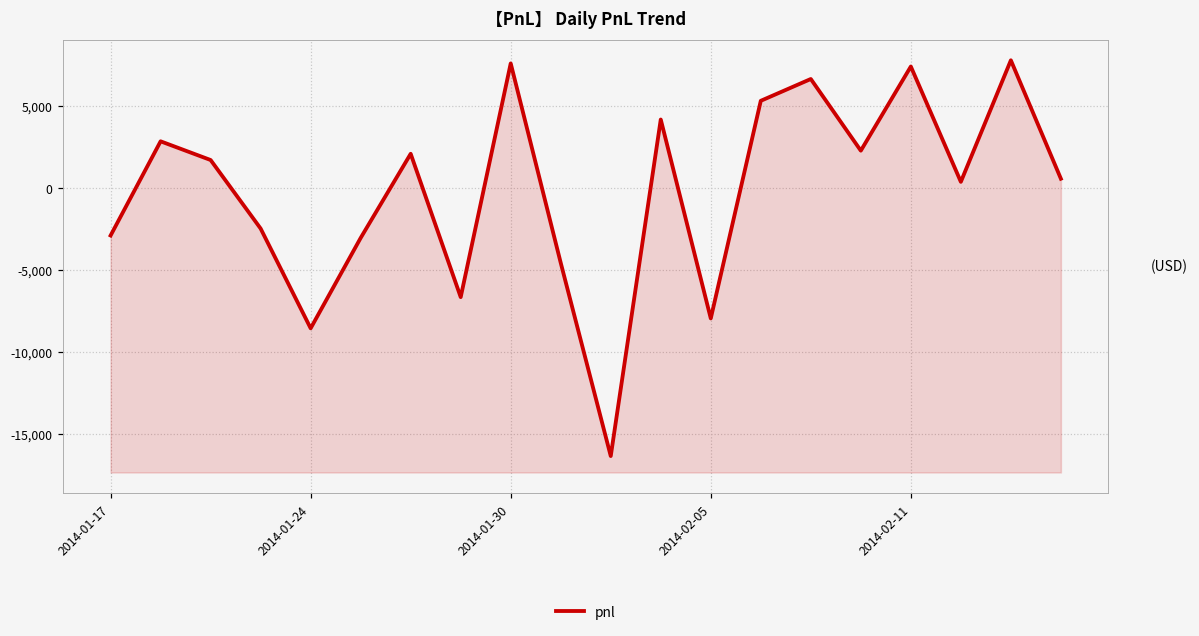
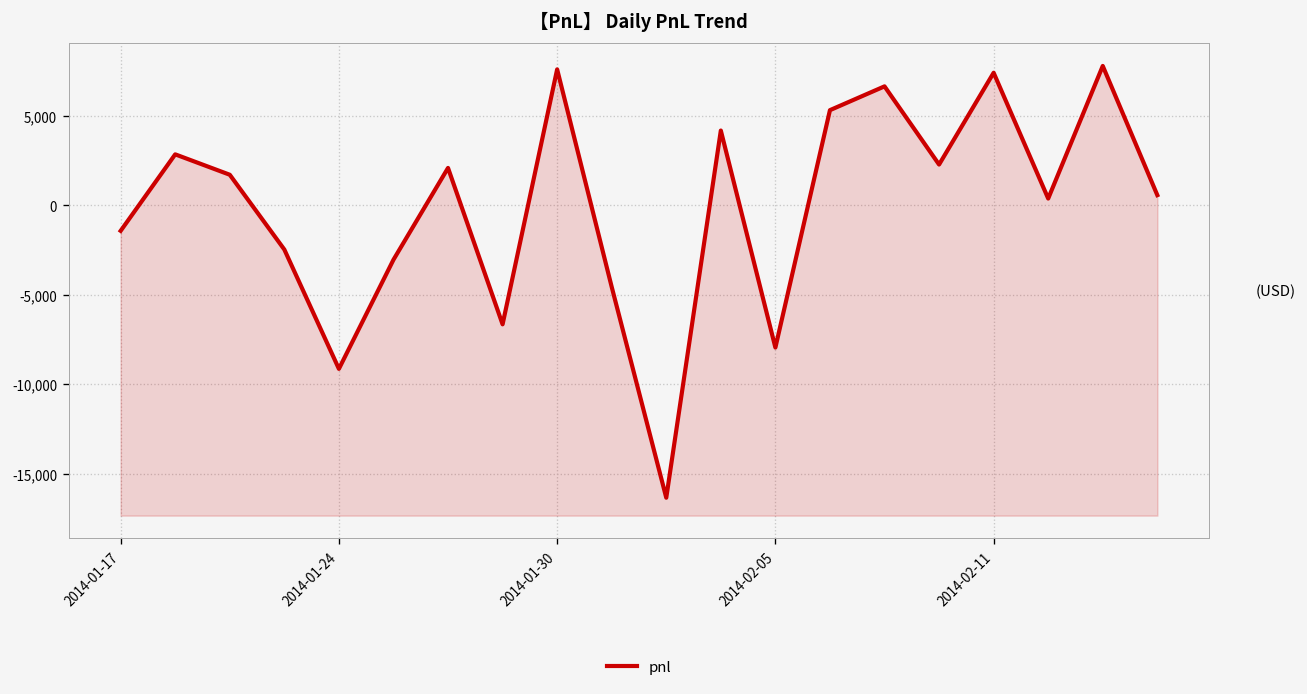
  {
-   "2014-01-17": "-2,900",
-   "2014-01-24": "-8,600",
+   "2014-01-17": "-1,400",
+   "2014-01-24": "-9,100",
    "2014-01-30": "7,600",
    "2014-02-05": "-7,900",
    "2014-02-11": "7,400"
  }
